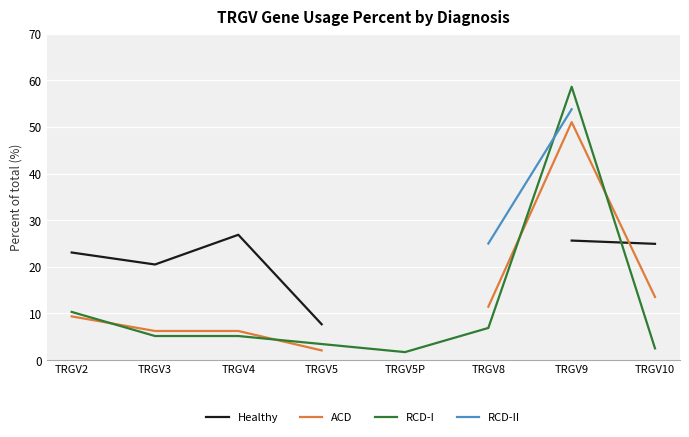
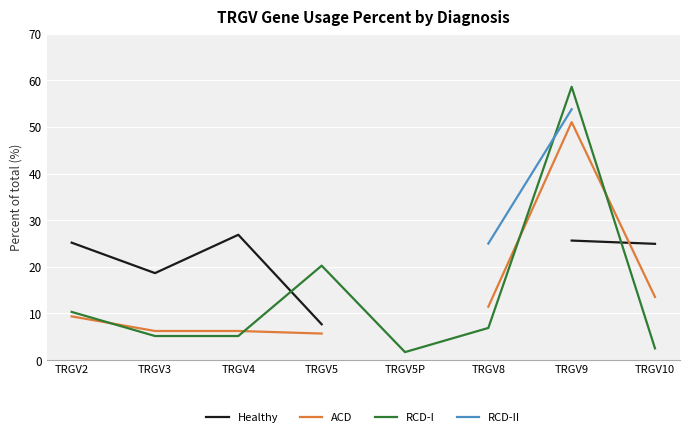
  {
    "Healthy": {
-     "TRGV2": 23,
-     "TRGV3": 21,
+     "TRGV2": 25,
+     "TRGV3": 19,
      "TRGV4": 27,
      "TRGV5": 8,
      "TRGV9": 26,
      "TRGV10": 25
    },
    "ACD": {
      "TRGV2": 9,
      "TRGV3": 6,
      "TRGV4": 6,
-     "TRGV5": 2,
+     "TRGV5": 6,
      "TRGV8": 11,
      "TRGV9": 51,
      "TRGV10": 14
    },
    "RCD-I": {
      "TRGV2": 10,
      "TRGV3": 5,
      "TRGV4": 5,
-     "TRGV5": 3,
+     "TRGV5": 20,
      "TRGV5P": 2,
      "TRGV8": 7,
      "TRGV9": 59,
      "TRGV10": 3
    },
    "RCD-II": {
      "TRGV3": 25,
      "TRGV8": 25,
      "TRGV9": 54
    }
  }
